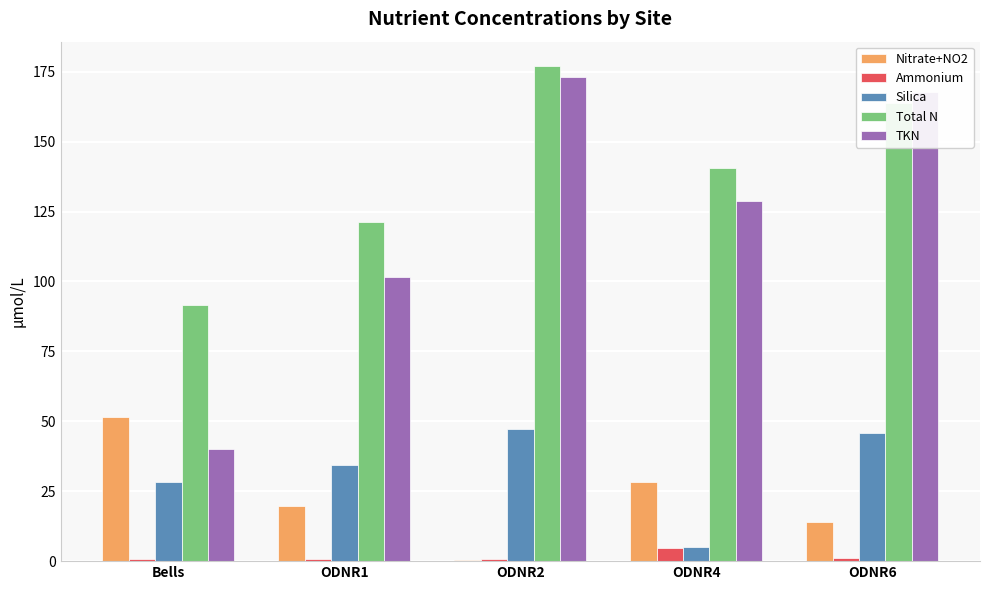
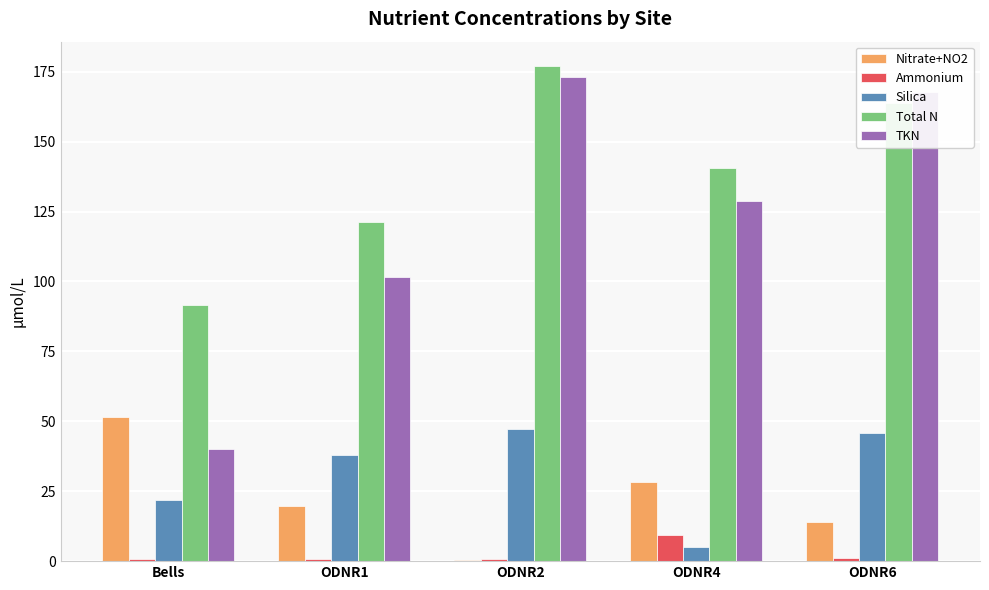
  {
    "Nitrate+NO2": {
      "Bells": 51,
      "ODNR1": 20,
      "ODNR4": 28,
      "ODNR6": 14
    },
    "Ammonium": {
      "Bells": 1,
-     "ODNR4": 5,
+     "ODNR4": 9,
      "ODNR6": 1
    },
    "Silica": {
-     "Bells": 28,
-     "ODNR1": 34,
+     "Bells": 22,
+     "ODNR1": 38,
      "ODNR2": 47,
      "ODNR4": 5,
      "ODNR6": 46
    },
    "Total N": {
      "Bells": 92,
      "ODNR1": 121,
      "ODNR2": 177,
      "ODNR4": 141
    },
    "TKN": {
      "Bells": 40,
      "ODNR1": 101,
      "ODNR2": 173,
      "ODNR4": 129
    }
  }
